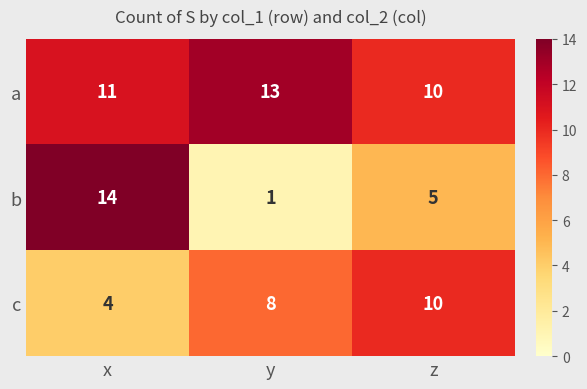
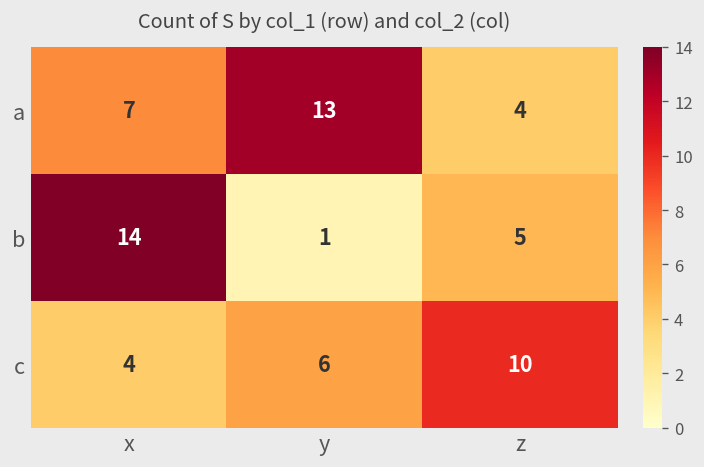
  {
    "a": {
-     "x": 11,
+     "x": 7,
      "y": 13,
-     "z": 10
+     "z": 4
    },
    "b": {
      "x": 14,
      "y": 1,
      "z": 5
    },
    "c": {
      "x": 4,
-     "y": 8,
+     "y": 6,
      "z": 10
    }
  }
